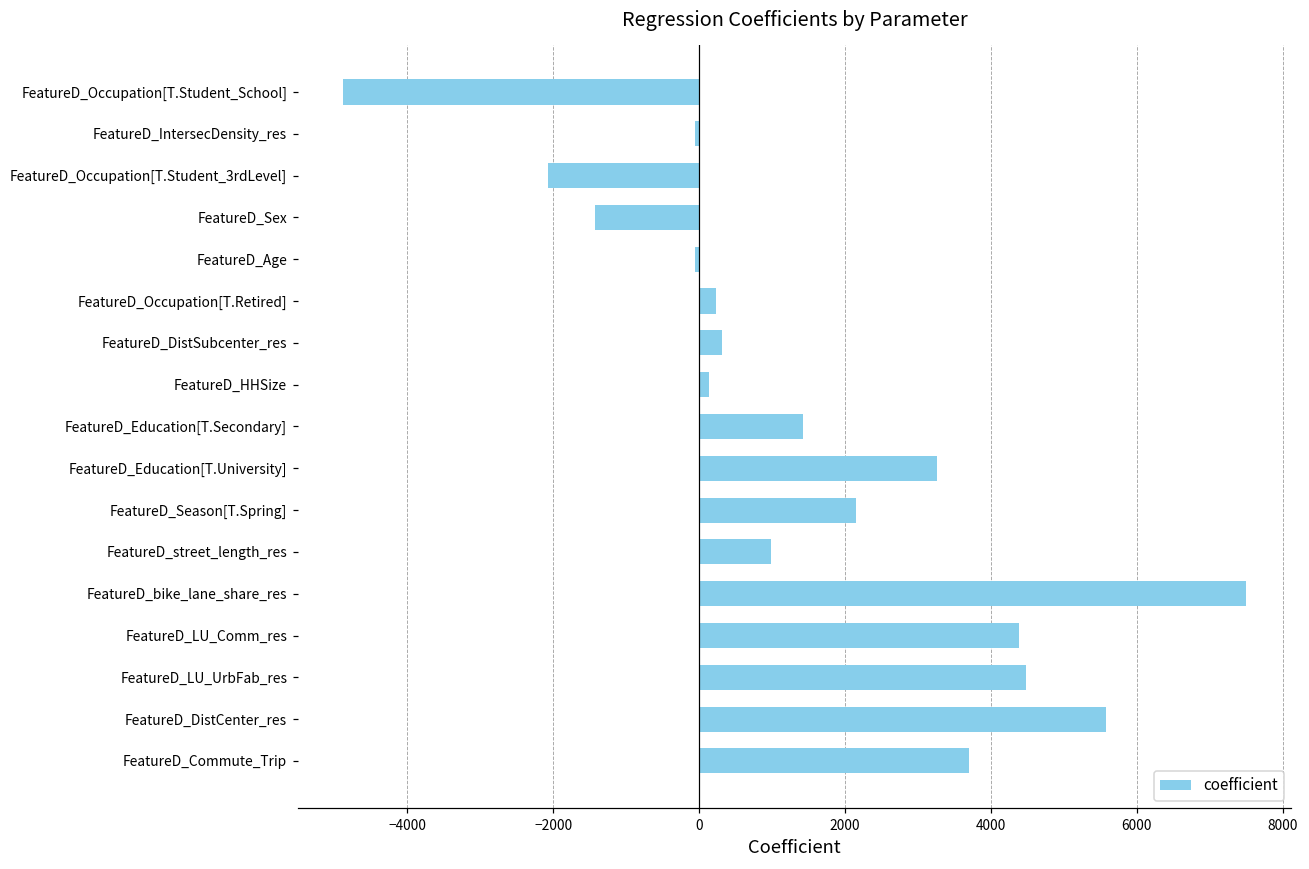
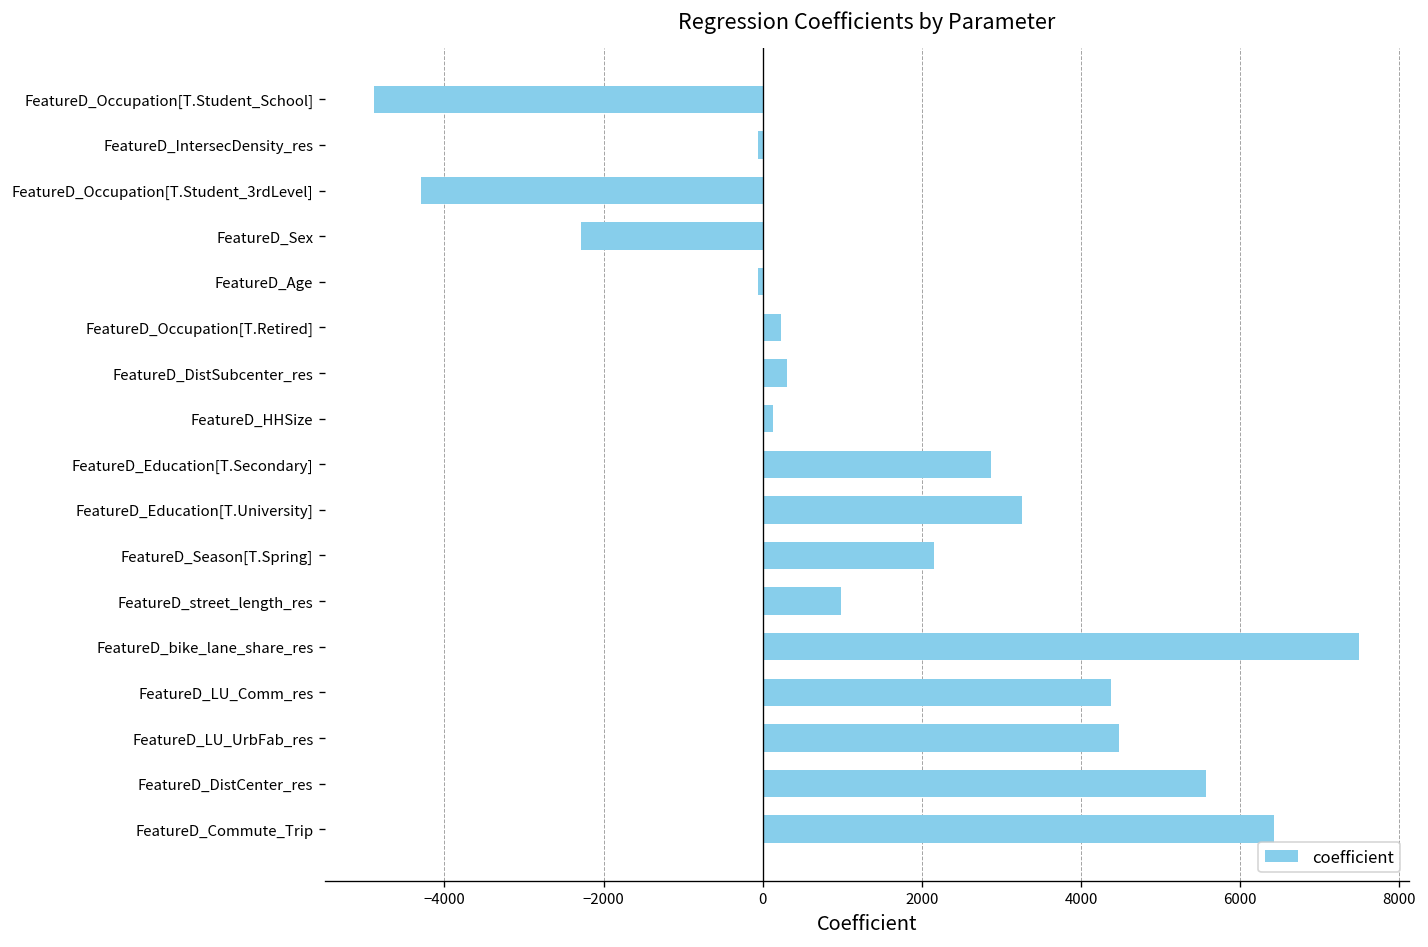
  {
    "FeatureD_Occupation[T.Student_School]": -4900,
    "FeatureD_IntersecDensity_res": -100,
-   "FeatureD_Occupation[T.Student_3rdLevel]": -2100,
-   "FeatureD_Sex": -1400,
+   "FeatureD_Occupation[T.Student_3rdLevel]": -4300,
+   "FeatureD_Sex": -2300,
    "FeatureD_Age": -100,
    "FeatureD_Occupation[T.Retired]": 200,
    "FeatureD_DistSubcenter_res": 300,
    "FeatureD_HHSize": 100,
-   "FeatureD_Education[T.Secondary]": 1400,
+   "FeatureD_Education[T.Secondary]": 2900,
    "FeatureD_Education[T.University]": 3300,
    "FeatureD_Season[T.Spring]": 2100,
    "FeatureD_street_length_res": 1000,
    "FeatureD_bike_lane_share_res": 7500,
    "FeatureD_LU_Comm_res": 4400,
    "FeatureD_LU_UrbFab_res": 4500,
    "FeatureD_DistCenter_res": 5600,
-   "FeatureD_Commute_Trip": 3700
+   "FeatureD_Commute_Trip": 6400
  }
